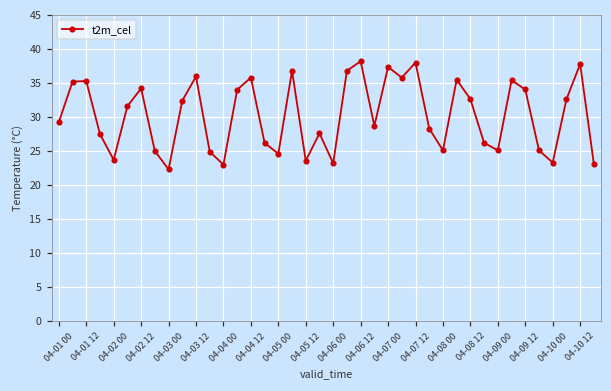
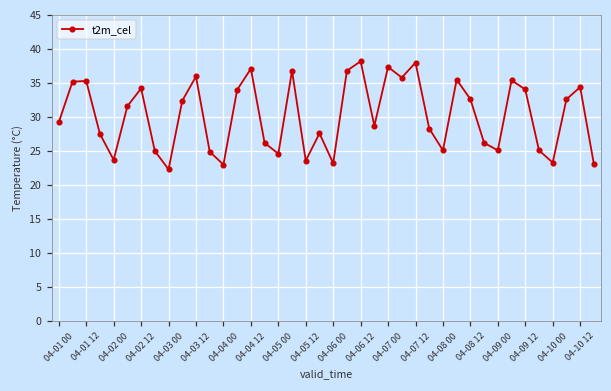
  {
    "04-01 00": 29,
    "04-01 12": 35,
    "04-02 00": 24,
    "04-02 12": 34,
    "04-03 00": 22,
    "04-03 12": 36,
    "04-04 00": 23,
-   "04-04 12": 36,
+   "04-04 12": 37,
    "04-05 00": 25,
    "04-05 12": 24,
    "04-06 00": 23,
    "04-06 12": 38,
    "04-07 00": 37,
    "04-07 12": 38,
    "04-08 00": 25,
    "04-08 12": 33,
    "04-09 00": 25,
    "04-09 12": 34,
    "04-10 00": 23,
-   "04-10 12": 38
+   "04-10 12": 34
  }
